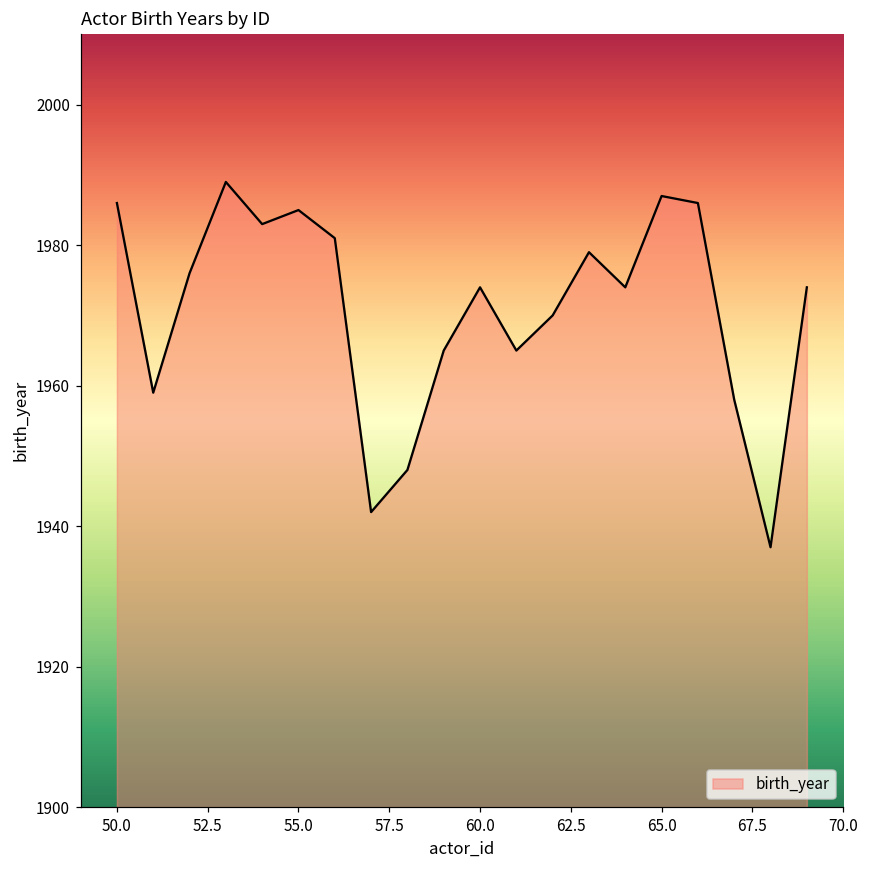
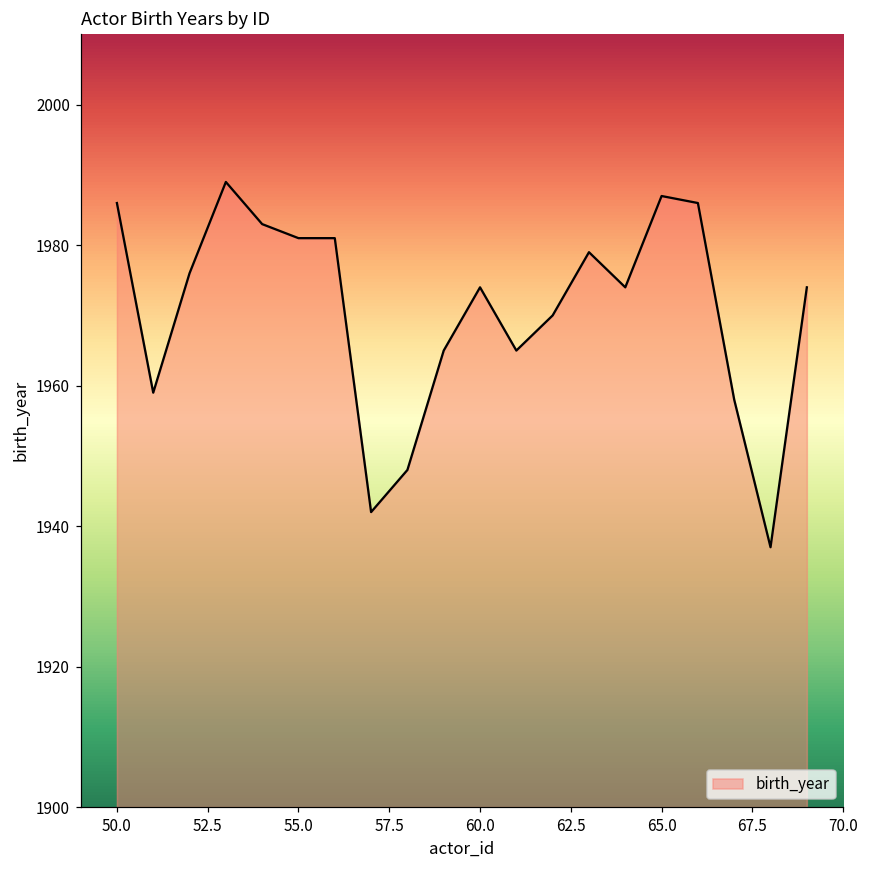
  {
    "50.0": 1986,
-   "55.0": 1985,
+   "55.0": 1981,
    "60.0": 1974,
    "65.0": 1987
  }
